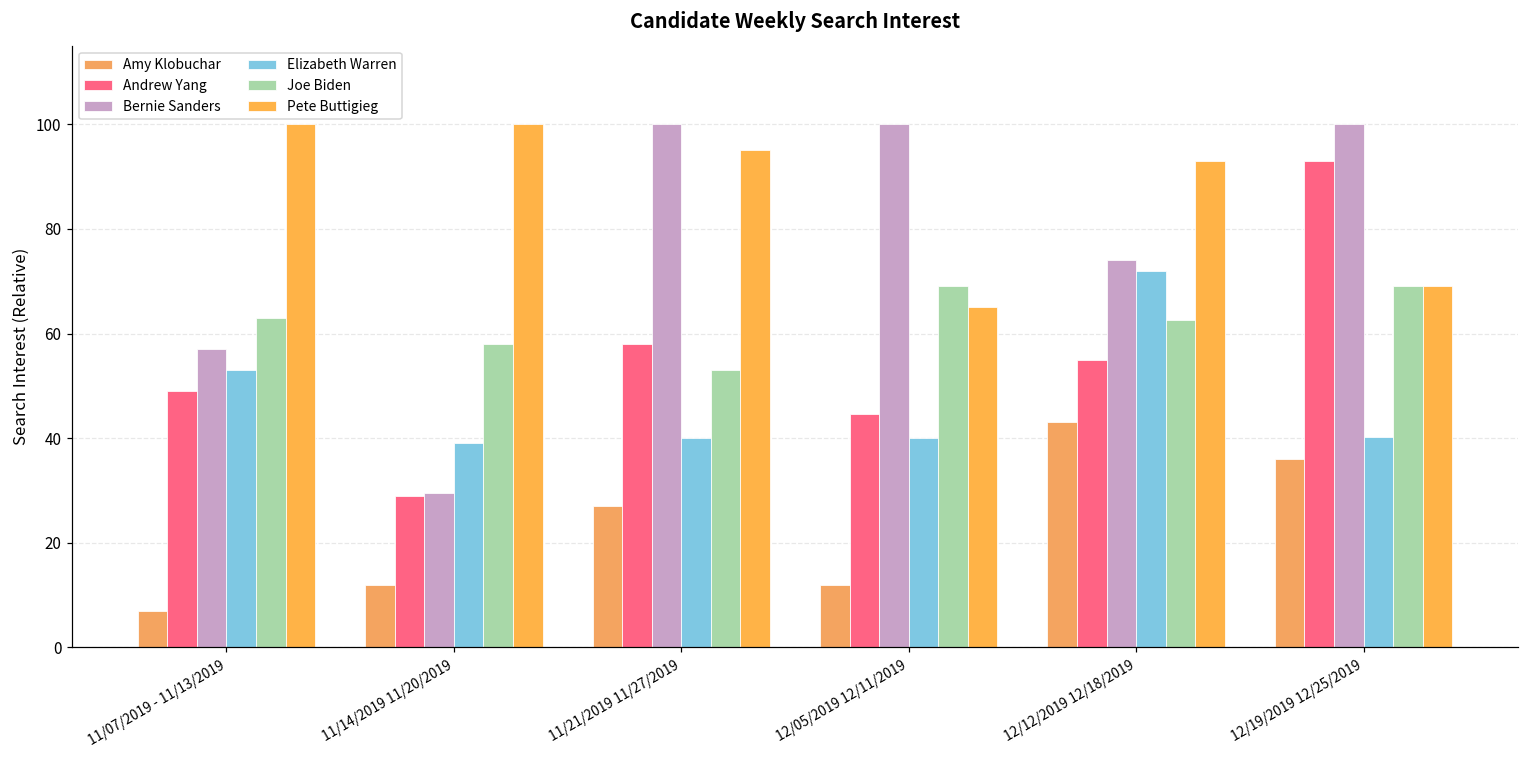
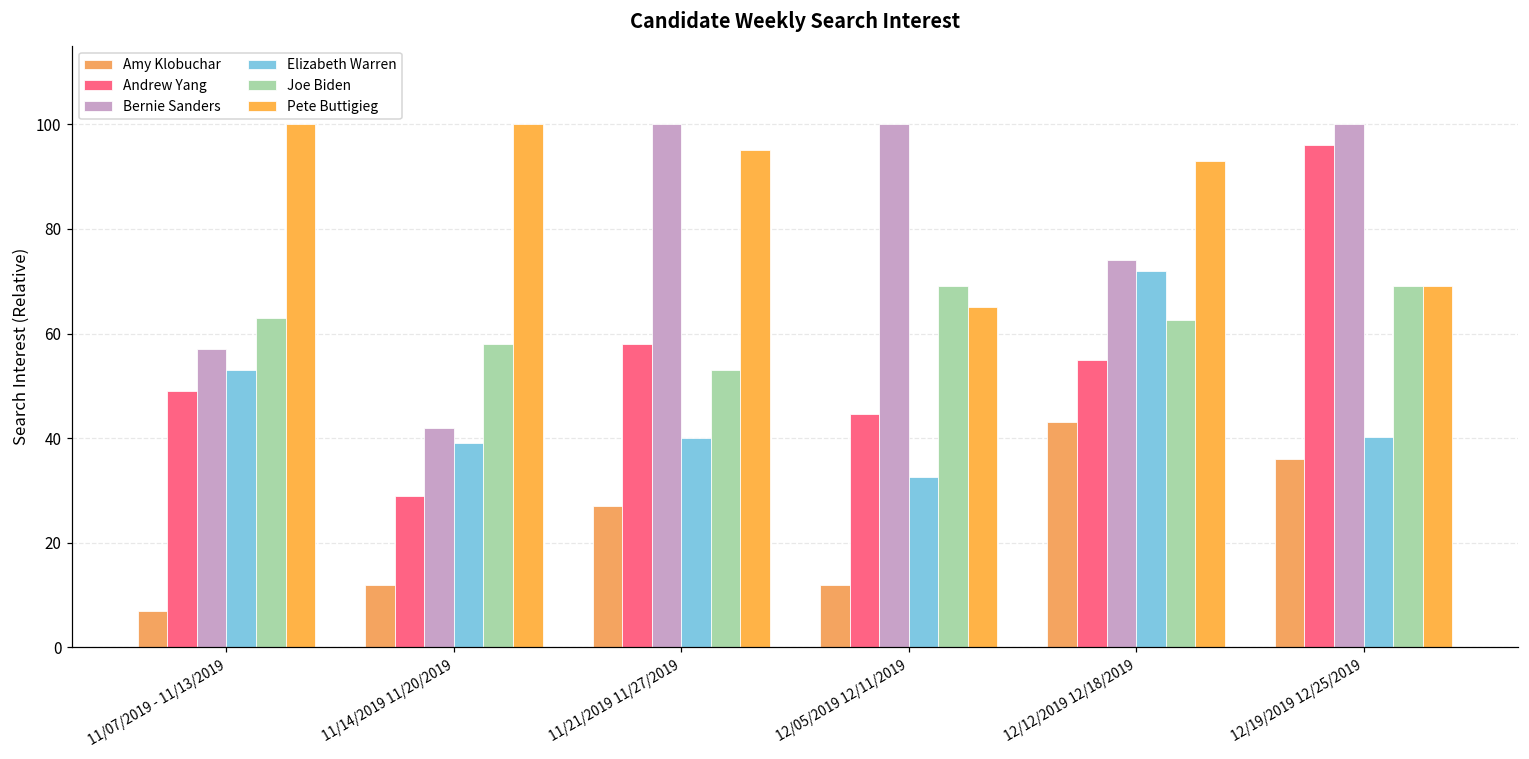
  {
    "Andrew Yang": {
      "11/07/2019 - 11/13/2019": 49,
      "11/14/2019 11/20/2019": 29,
      "11/21/2019 11/27/2019": 58,
      "12/05/2019 12/11/2019": 45,
      "12/12/2019 12/18/2019": 55,
-     "12/19/2019 12/25/2019": 93
+     "12/19/2019 12/25/2019": 96
    },
    "Bernie Sanders": {
      "11/07/2019 - 11/13/2019": 57,
-     "11/14/2019 11/20/2019": 30,
+     "11/14/2019 11/20/2019": 42,
      "11/21/2019 11/27/2019": 100,
      "12/05/2019 12/11/2019": 100,
      "12/12/2019 12/18/2019": 74,
      "12/19/2019 12/25/2019": 100
    },
    "Elizabeth Warren": {
      "11/07/2019 - 11/13/2019": 53,
      "11/14/2019 11/20/2019": 39,
      "11/21/2019 11/27/2019": 40,
-     "12/05/2019 12/11/2019": 40,
+     "12/05/2019 12/11/2019": 33,
      "12/12/2019 12/18/2019": 72,
      "12/19/2019 12/25/2019": 40
    },
    "Joe Biden": {
      "11/07/2019 - 11/13/2019": 63,
      "11/14/2019 11/20/2019": 58,
      "11/21/2019 11/27/2019": 53,
      "12/05/2019 12/11/2019": 69,
      "12/12/2019 12/18/2019": 63,
      "12/19/2019 12/25/2019": 69
    }
  }
